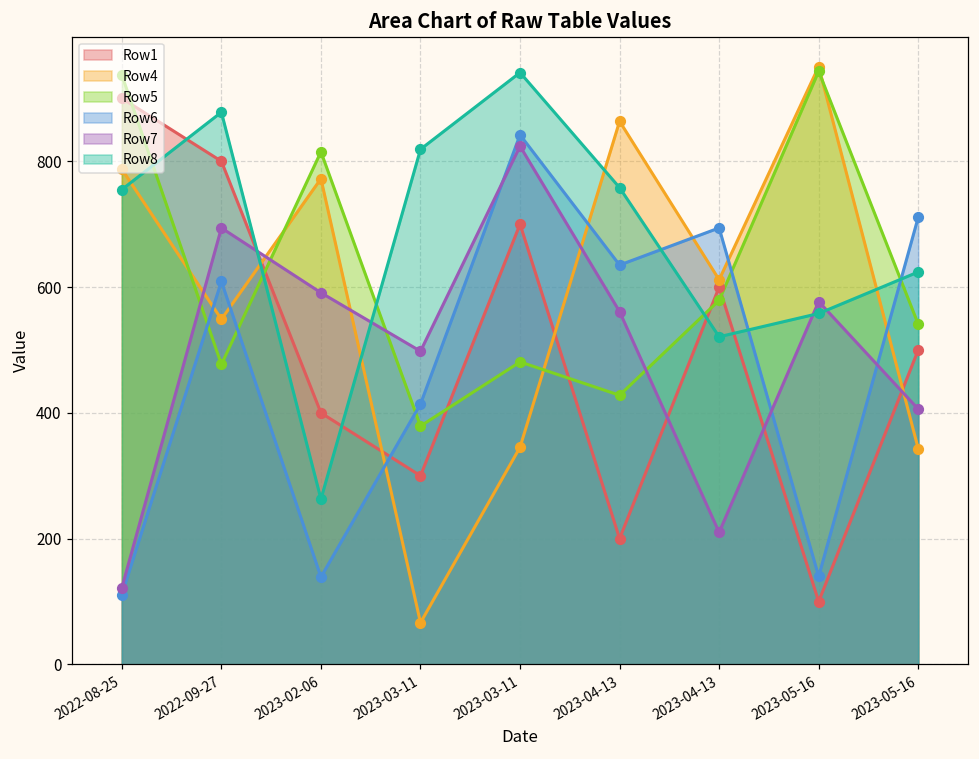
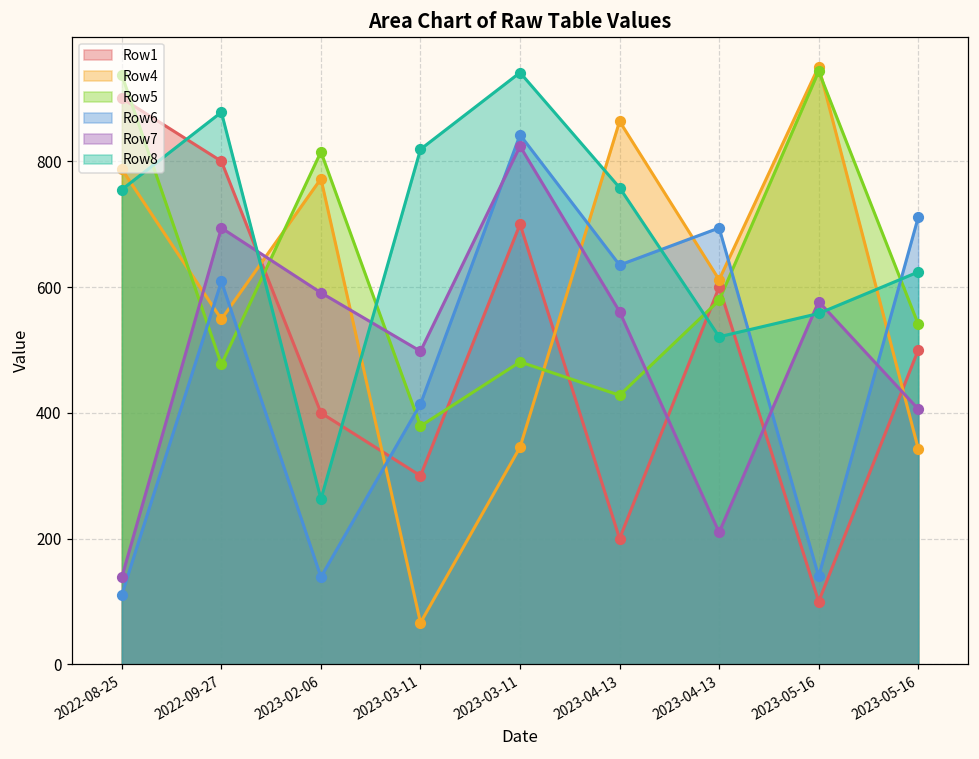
  {
    "Row5": {
      "2022-09-27": 480,
      "2023-02-06": 820
    },
    "Row7": {
-     "2022-08-25": 120,
+     "2022-08-25": 140,
      "2022-09-27": 690,
      "2023-02-06": 590
    }
  }
